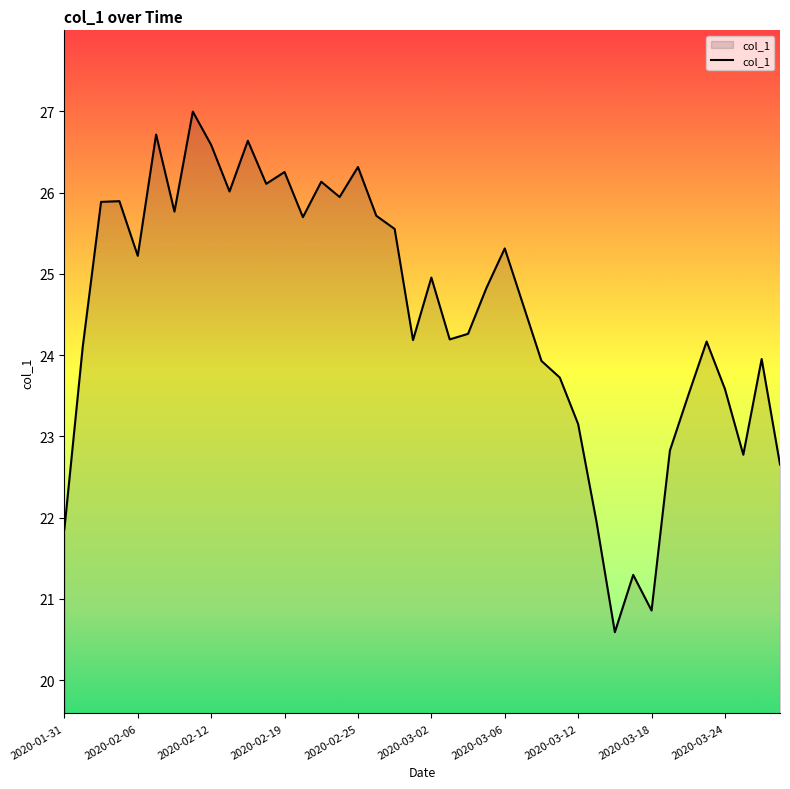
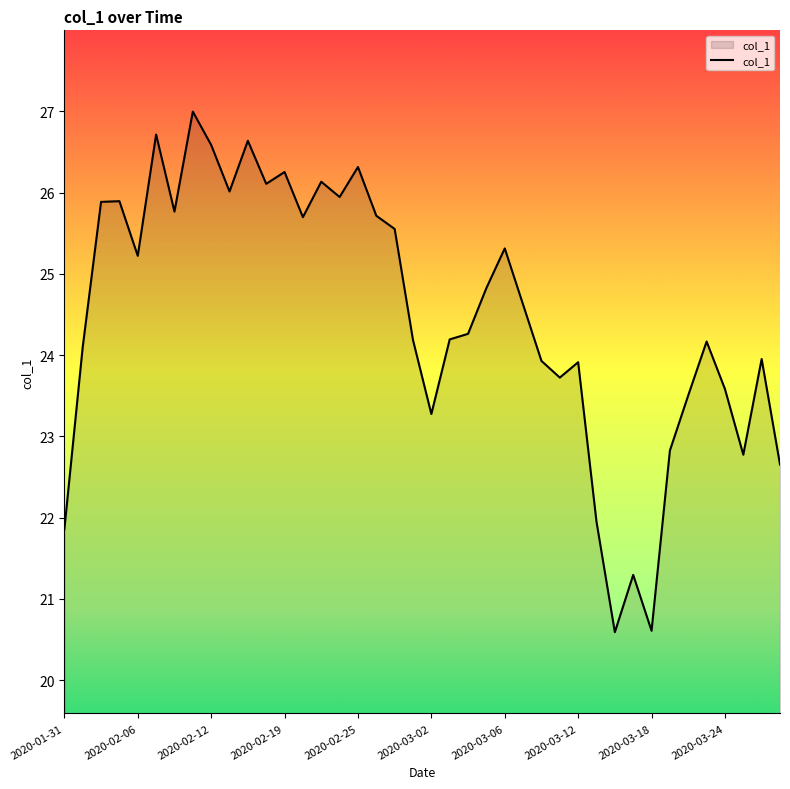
  {
    "2020-01-31": 21.9,
    "2020-02-06": 25.2,
    "2020-02-12": 26.6,
    "2020-02-19": 26.3,
    "2020-02-25": 26.3,
-   "2020-03-02": 25.0,
+   "2020-03-02": 23.3,
    "2020-03-06": 25.3,
-   "2020-03-12": 23.2,
-   "2020-03-18": 20.9,
+   "2020-03-12": 23.9,
+   "2020-03-18": 20.6,
    "2020-03-24": 23.6
  }
